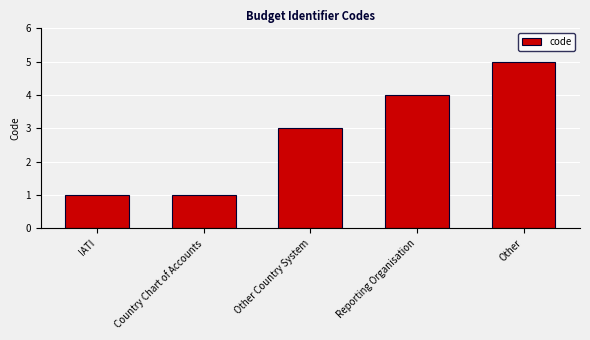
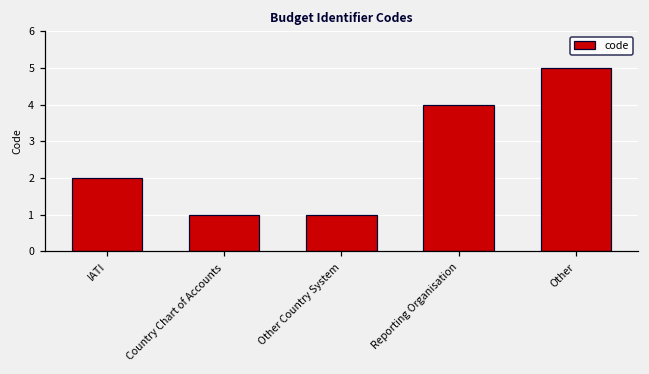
  {
-   "IATI": 1,
+   "IATI": 2,
    "Country Chart of Accounts": 1,
-   "Other Country System": 3,
+   "Other Country System": 1,
    "Reporting Organisation": 4,
    "Other": 5
  }
